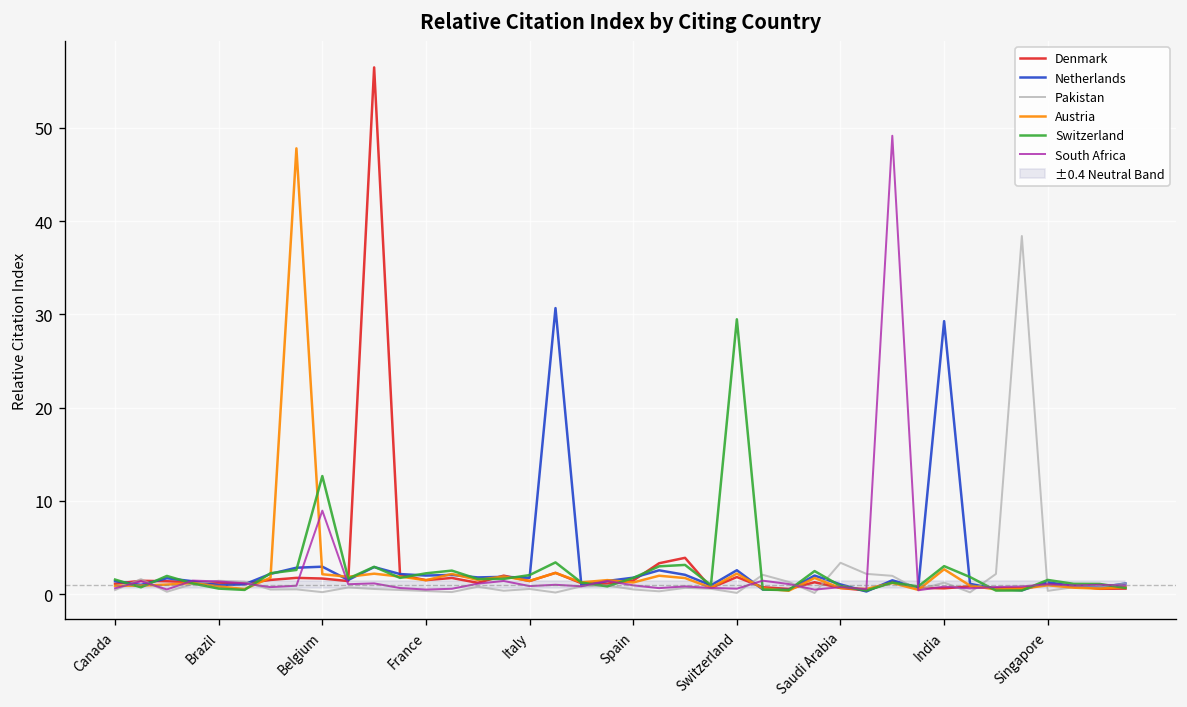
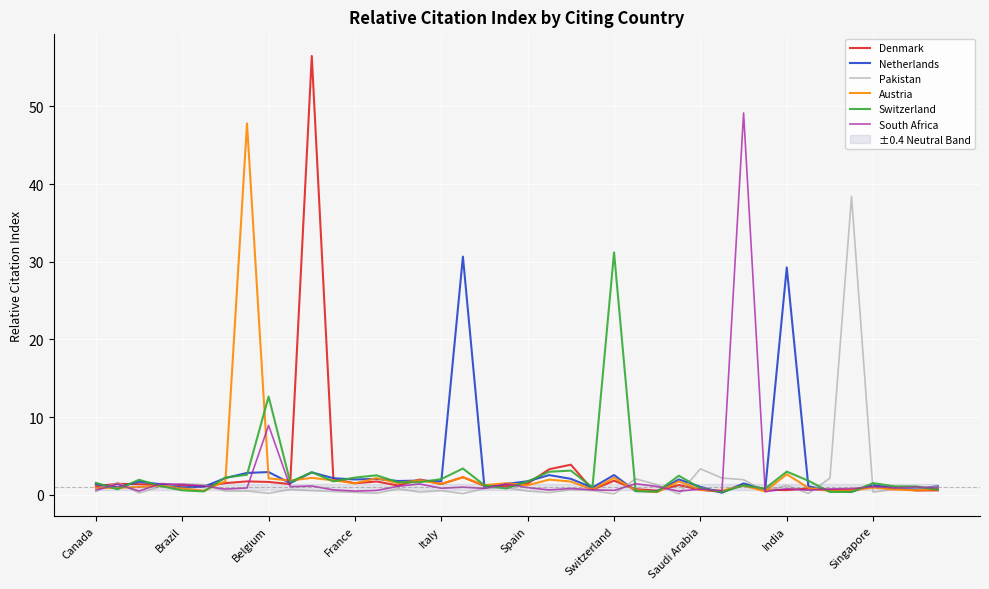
  {
    "Denmark": {
      "Switzerland": 2
    },
    "Netherlands": {
      "Belgium": 3,
      "Switzerland": 3,
      "India": 29
    },
    "Austria": {
      "Belgium": 2,
      "Switzerland": 2,
      "India": 3
    },
    "Switzerland": {
      "Belgium": 13,
-     "Switzerland": 29,
+     "Switzerland": 31,
      "India": 3
    },
    "South Africa": {
      "Belgium": 9,
      "Switzerland": 1
    }
  }
